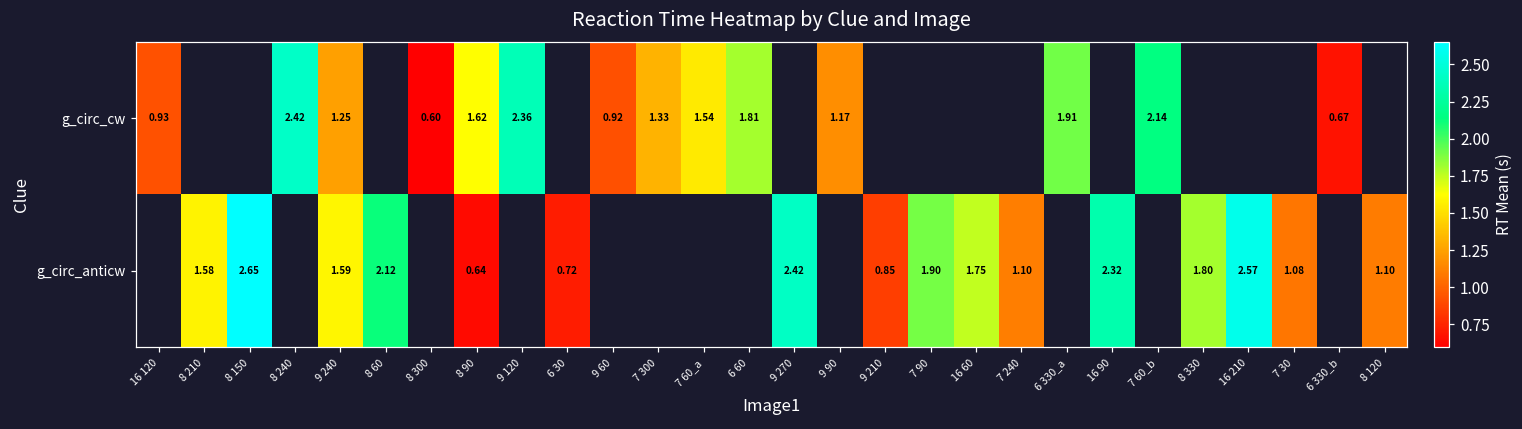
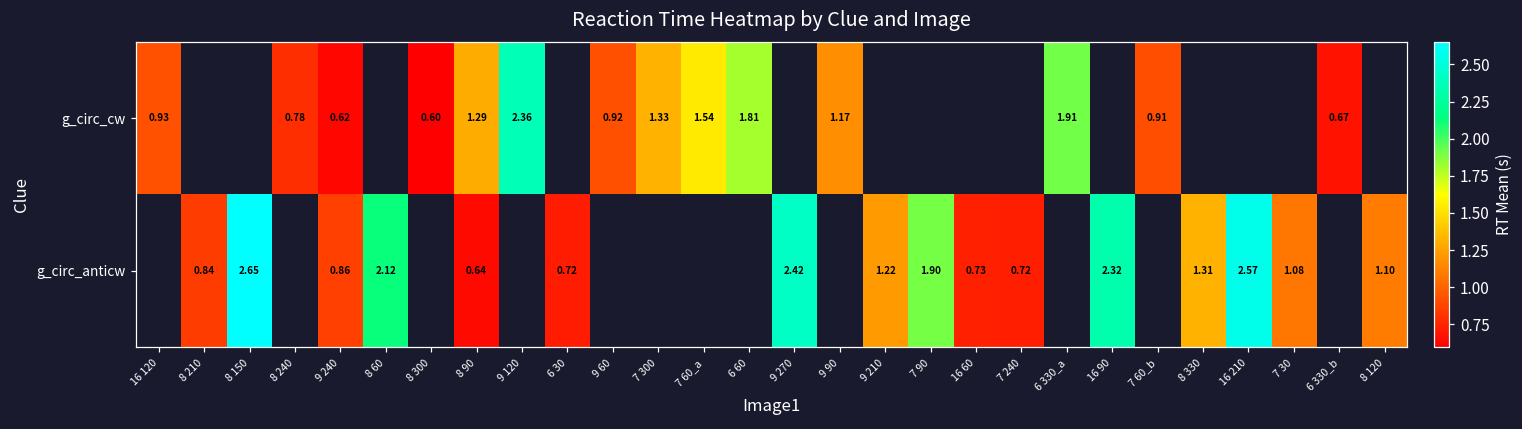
  {
    "g_circ_cw": {
      "16 120": 0.93,
-     "8 240": 2.42,
-     "9 240": 1.25,
+     "8 240": 0.78,
+     "9 240": 0.62,
      "8 300": 0.60,
-     "8 90": 1.62,
+     "8 90": 1.29,
      "9 120": 2.36,
      "9 60": 0.92,
      "7 300": 1.33,
      "7 60_a": 1.54,
      "6 60": 1.81,
      "9 90": 1.17,
      "6 330_a": 1.91,
-     "7 60_b": 2.14,
+     "7 60_b": 0.91,
      "6 330_b": 0.67
    },
    "g_circ_anticw": {
-     "8 210": 1.58,
+     "8 210": 0.84,
      "8 150": 2.65,
-     "9 240": 1.59,
+     "9 240": 0.86,
      "8 60": 2.12,
      "8 90": 0.64,
      "6 30": 0.72,
      "9 270": 2.42,
-     "9 210": 0.85,
+     "9 210": 1.22,
      "7 90": 1.90,
-     "16 60": 1.75,
-     "7 240": 1.10,
+     "16 60": 0.73,
+     "7 240": 0.72,
      "16 90": 2.32,
-     "8 330": 1.80,
+     "8 330": 1.31,
      "16 210": 2.57,
      "7 30": 1.08,
      "8 120": 1.10
    }
  }
